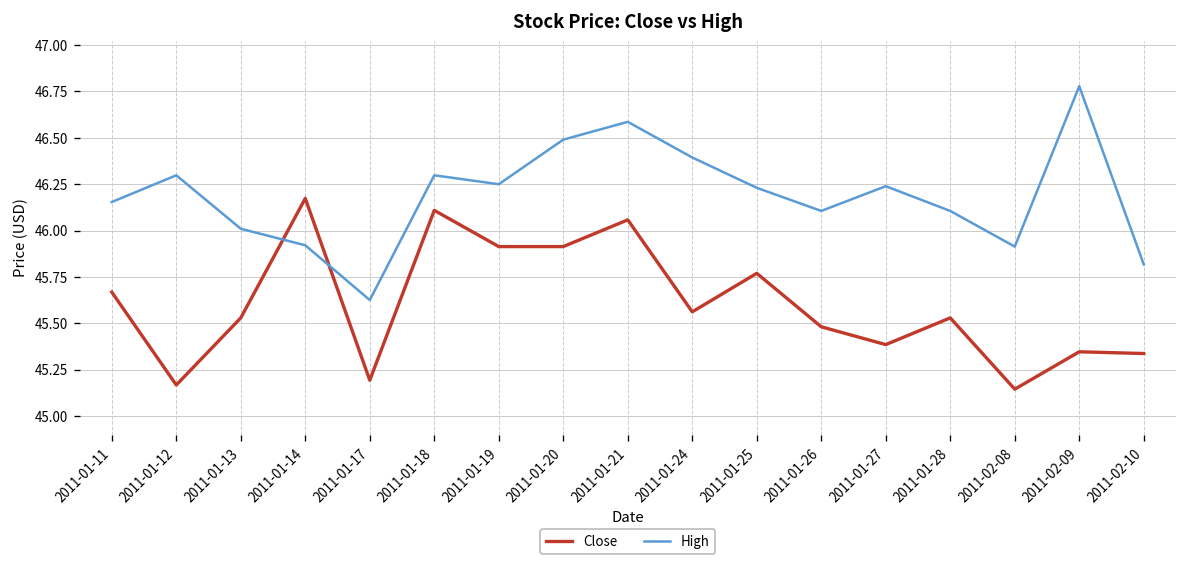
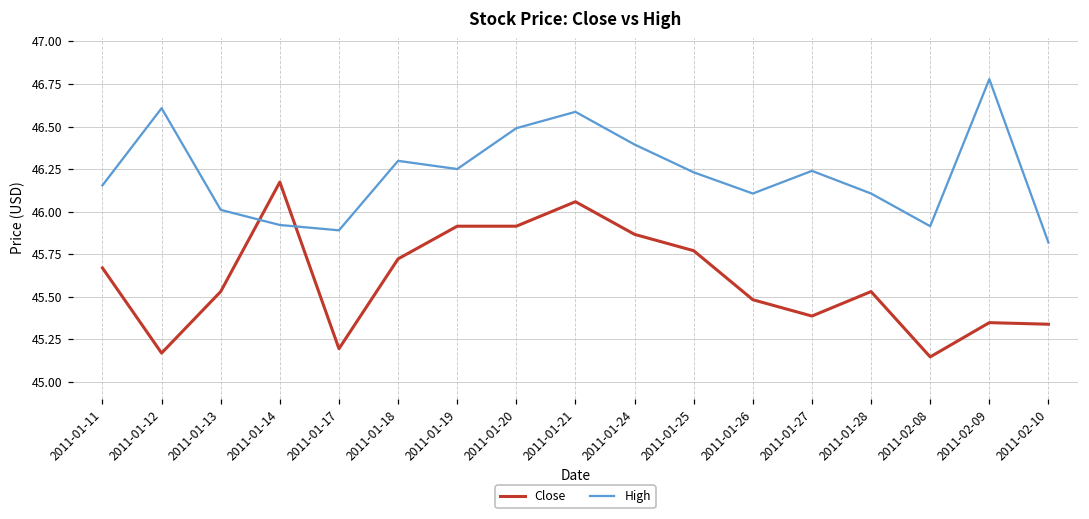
  {
    "Close": {
      "2011-01-11": 45.67,
      "2011-01-12": 45.17,
      "2011-01-13": 45.53,
      "2011-01-14": 46.17,
      "2011-01-17": 45.19,
-     "2011-01-18": 46.11,
+     "2011-01-18": 45.72,
      "2011-01-19": 45.91,
      "2011-01-20": 45.91,
      "2011-01-21": 46.06,
-     "2011-01-24": 45.56,
+     "2011-01-24": 45.87,
      "2011-01-25": 45.77,
      "2011-01-26": 45.48,
      "2011-01-27": 45.39,
      "2011-01-28": 45.53,
      "2011-02-08": 45.15,
      "2011-02-09": 45.35,
      "2011-02-10": 45.34
    },
    "High": {
      "2011-01-11": 46.15,
-     "2011-01-12": 46.30,
+     "2011-01-12": 46.61,
      "2011-01-13": 46.01,
      "2011-01-14": 45.92,
-     "2011-01-17": 45.63,
+     "2011-01-17": 45.89,
      "2011-01-18": 46.30,
      "2011-01-19": 46.25,
      "2011-01-20": 46.49,
      "2011-01-21": 46.59,
      "2011-01-24": 46.39,
      "2011-01-25": 46.23,
      "2011-01-26": 46.11,
      "2011-01-27": 46.24,
      "2011-01-28": 46.11,
      "2011-02-08": 45.91,
      "2011-02-09": 46.78,
      "2011-02-10": 45.82
    }
  }
